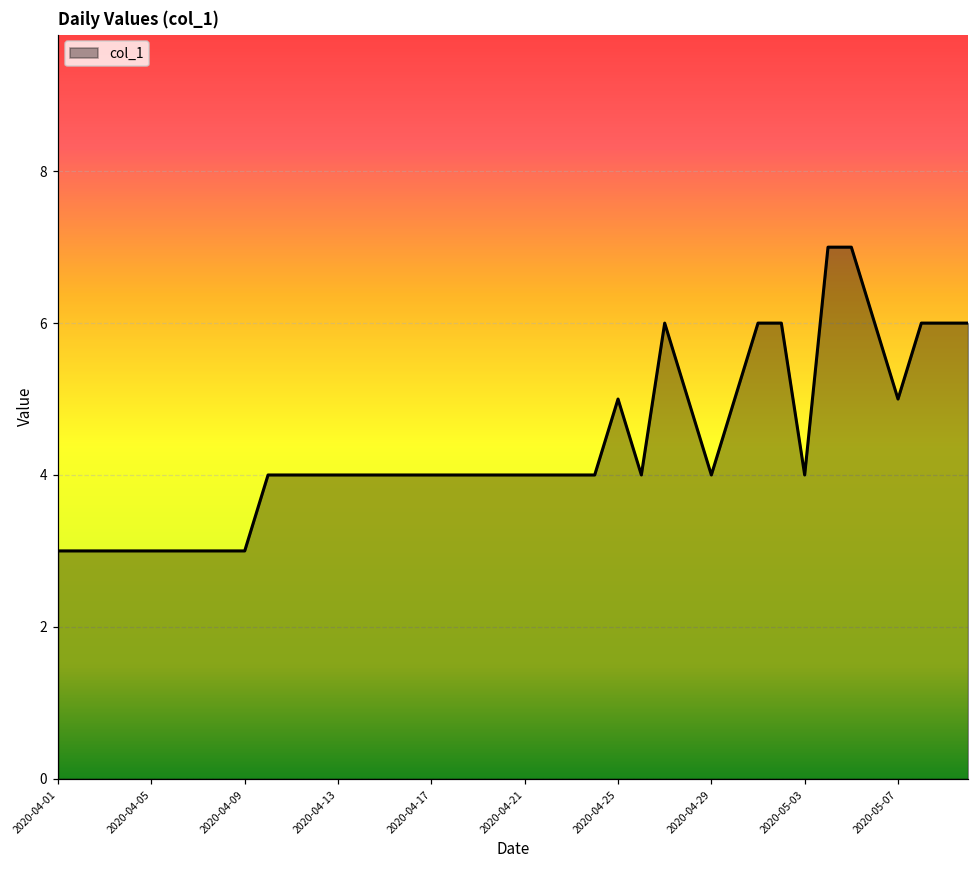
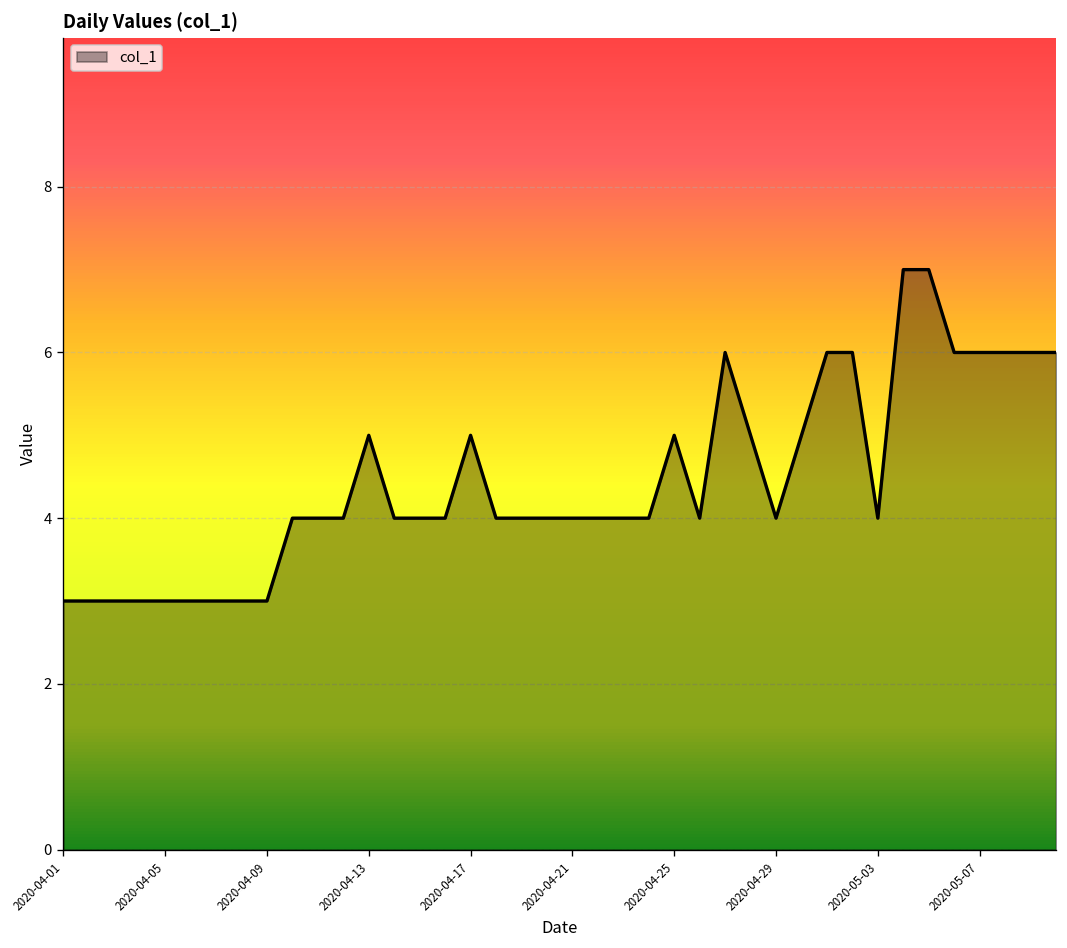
  {
    "2020-04-01": 3,
    "2020-04-05": 3,
    "2020-04-09": 3,
-   "2020-04-13": 4,
-   "2020-04-17": 4,
+   "2020-04-13": 5,
+   "2020-04-17": 5,
    "2020-04-21": 4,
    "2020-04-25": 5,
    "2020-04-29": 4,
    "2020-05-03": 4,
-   "2020-05-07": 5
+   "2020-05-07": 6
  }
